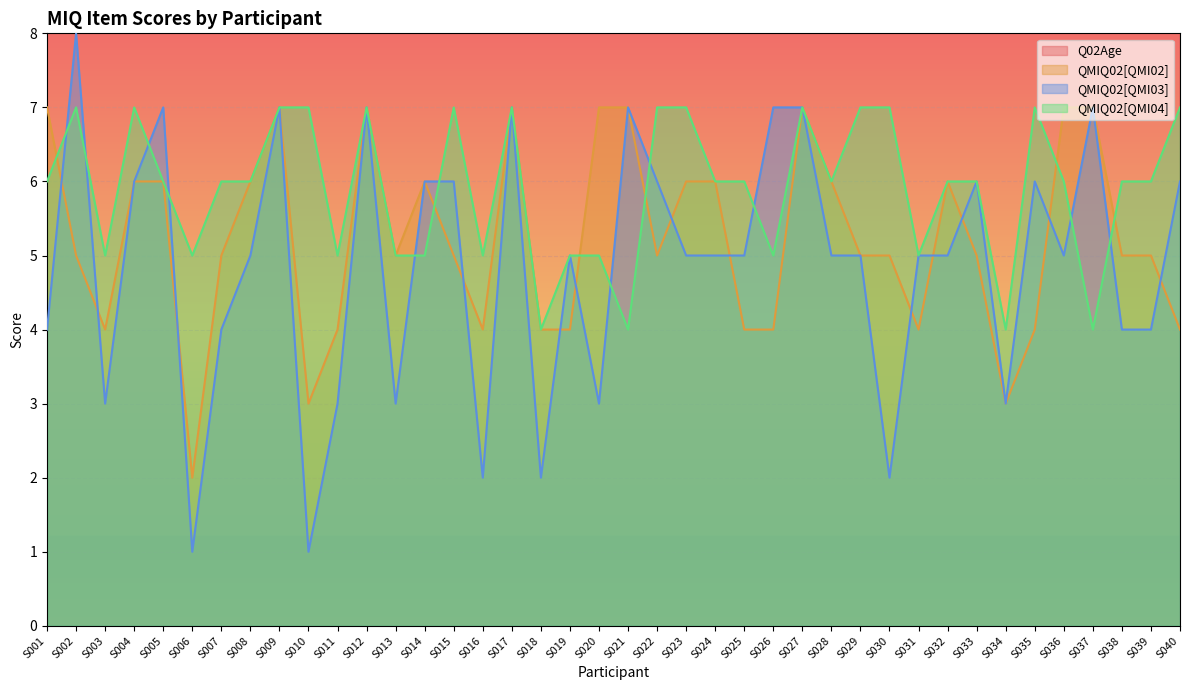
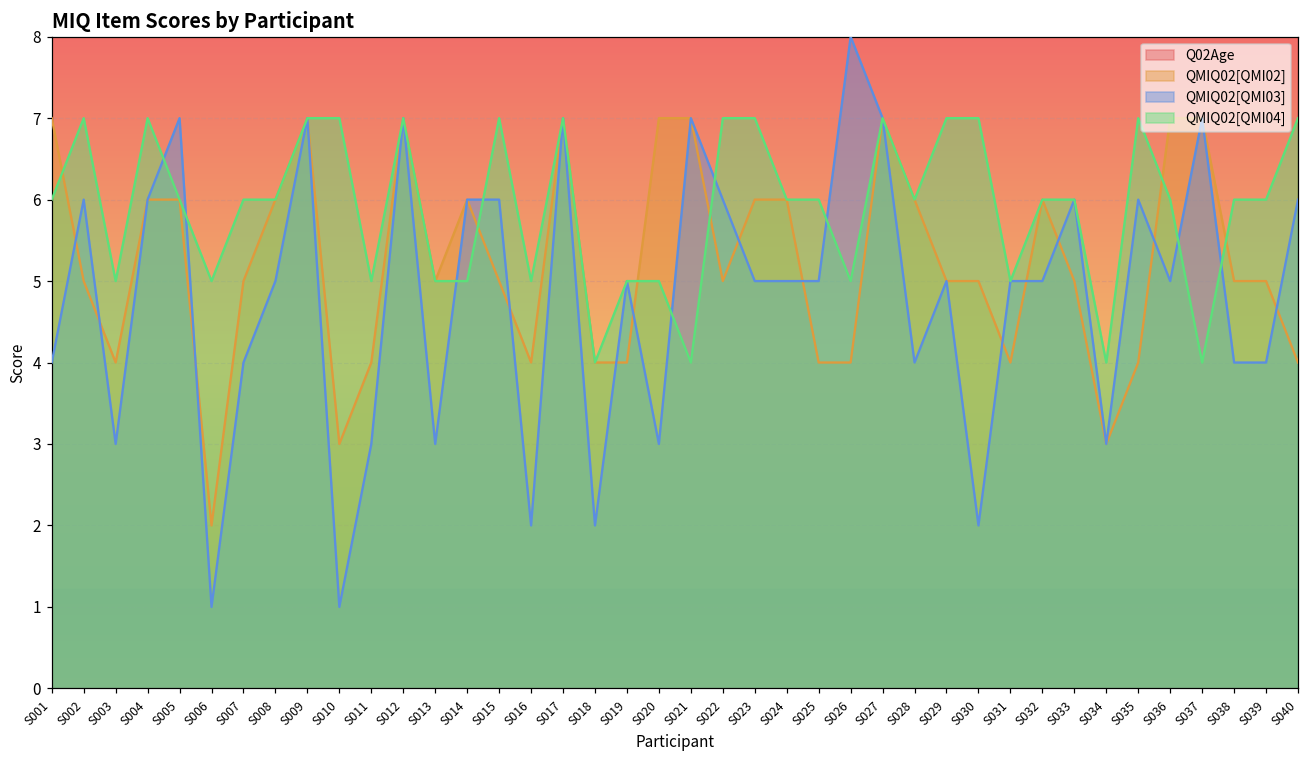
  {
    "QMIQ02[QMI03]": {
      "S001": 4,
-     "S002": 8,
+     "S002": 6,
      "S003": 3,
      "S005": 7,
      "S006": 1,
      "S007": 4,
      "S008": 5,
      "S010": 1,
      "S011": 3,
      "S013": 3,
      "S015": 6,
      "S016": 2,
      "S018": 2,
      "S020": 3,
      "S022": 6,
      "S023": 5,
      "S024": 5,
      "S025": 5,
-     "S026": 7,
-     "S028": 5,
+     "S026": 8,
+     "S028": 4,
      "S030": 2,
      "S032": 5,
      "S035": 6,
      "S036": 5,
      "S038": 4,
      "S039": 4,
      "S040": 6
    },
    "QMIQ02[QMI04]": {
      "S001": 6,
      "S002": 7,
      "S003": 5,
      "S004": 7,
      "S006": 5,
      "S007": 6,
      "S010": 7,
      "S011": 5,
      "S014": 5,
      "S015": 7,
      "S016": 5,
      "S020": 5,
      "S021": 4,
      "S022": 7,
      "S023": 7,
      "S025": 6,
      "S026": 5,
      "S029": 7,
      "S030": 7,
      "S034": 4,
      "S035": 7,
      "S036": 6,
      "S037": 4,
      "S038": 6,
      "S039": 6,
      "S040": 7
    }
  }
